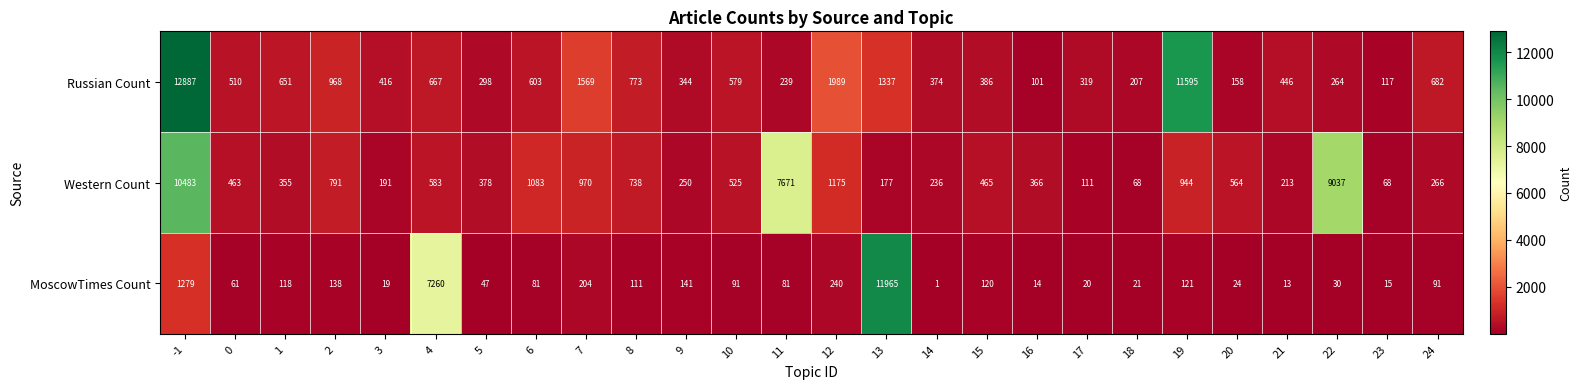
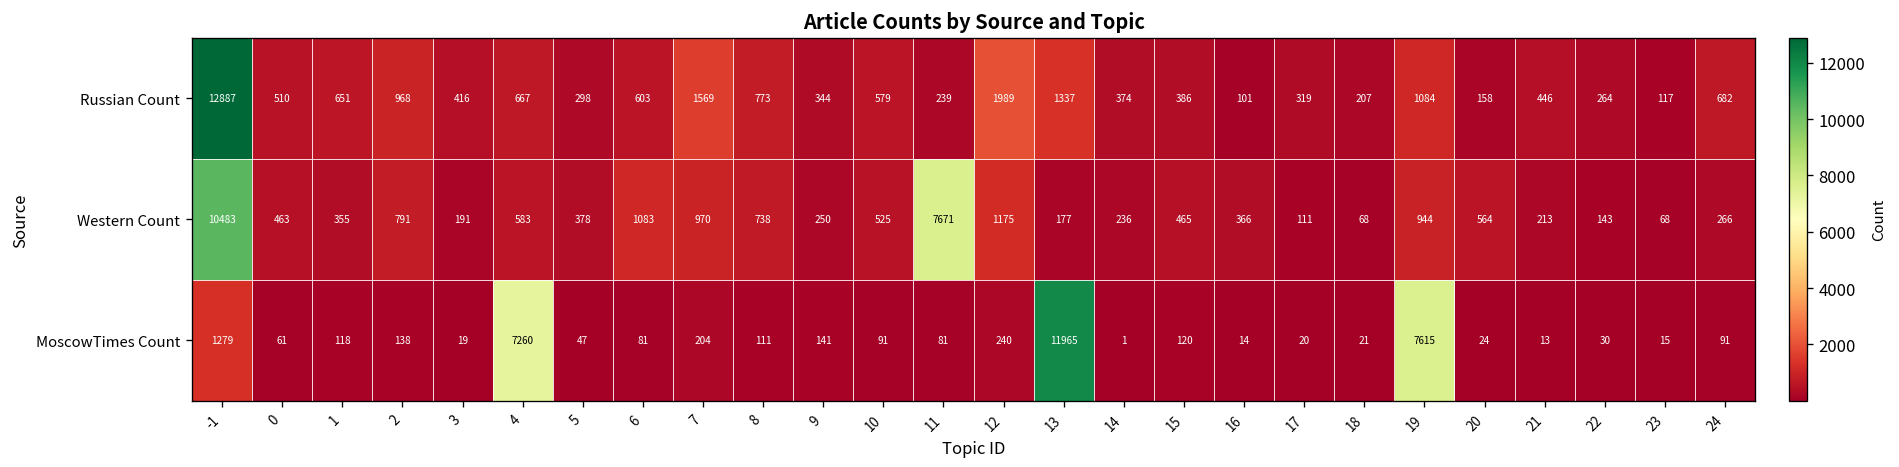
  {
    "Russian Count": {
      "-1": 12887,
      "0": 510,
      "1": 651,
      "2": 968,
      "3": 416,
      "4": 667,
      "5": 298,
      "6": 603,
      "7": 1569,
      "8": 773,
      "9": 344,
      "10": 579,
      "11": 239,
      "12": 1989,
      "13": 1337,
      "14": 374,
      "15": 386,
      "16": 101,
      "17": 319,
      "18": 207,
-     "19": 11595,
+     "19": 1084,
      "20": 158,
      "21": 446,
      "22": 264,
      "23": 117,
      "24": 682
    },
    "Western Count": {
      "-1": 10483,
      "0": 463,
      "1": 355,
      "2": 791,
      "3": 191,
      "4": 583,
      "5": 378,
      "6": 1083,
      "7": 970,
      "8": 738,
      "9": 250,
      "10": 525,
      "11": 7671,
      "12": 1175,
      "13": 177,
      "14": 236,
      "15": 465,
      "16": 366,
      "17": 111,
      "18": 68,
      "19": 944,
      "20": 564,
      "21": 213,
-     "22": 9037,
+     "22": 143,
      "23": 68,
      "24": 266
    },
    "MoscowTimes Count": {
      "-1": 1279,
      "0": 61,
      "1": 118,
      "2": 138,
      "3": 19,
      "4": 7260,
      "5": 47,
      "6": 81,
      "7": 204,
      "8": 111,
      "9": 141,
      "10": 91,
      "11": 81,
      "12": 240,
      "13": 11965,
      "14": 1,
      "15": 120,
      "16": 14,
      "17": 20,
      "18": 21,
-     "19": 121,
+     "19": 7615,
      "20": 24,
      "21": 13,
      "22": 30,
      "23": 15,
      "24": 91
    }
  }
